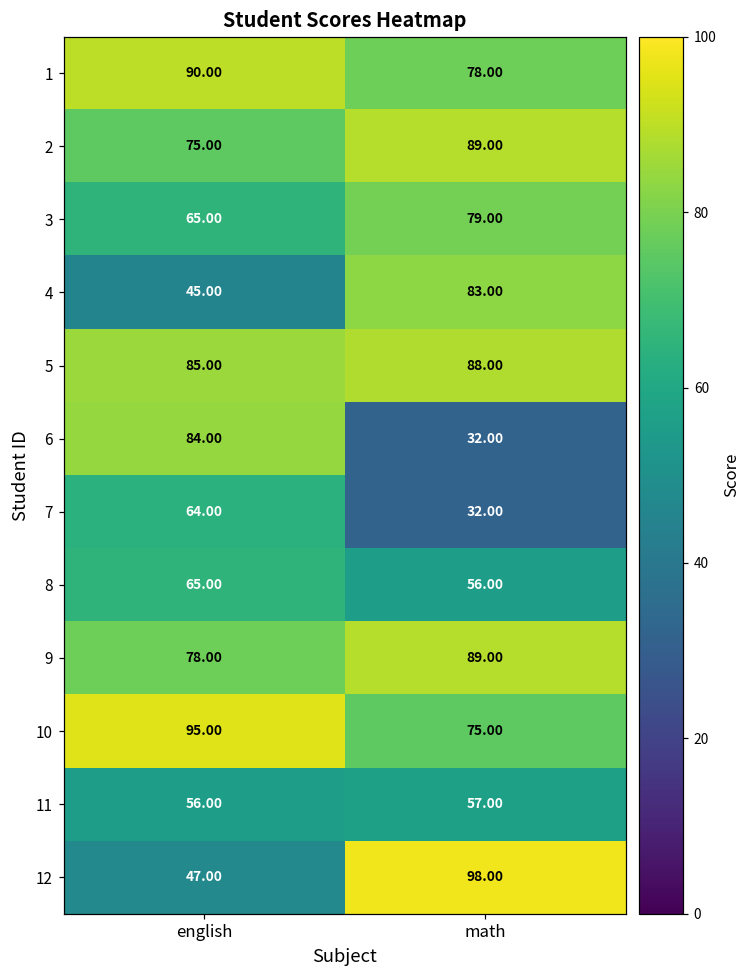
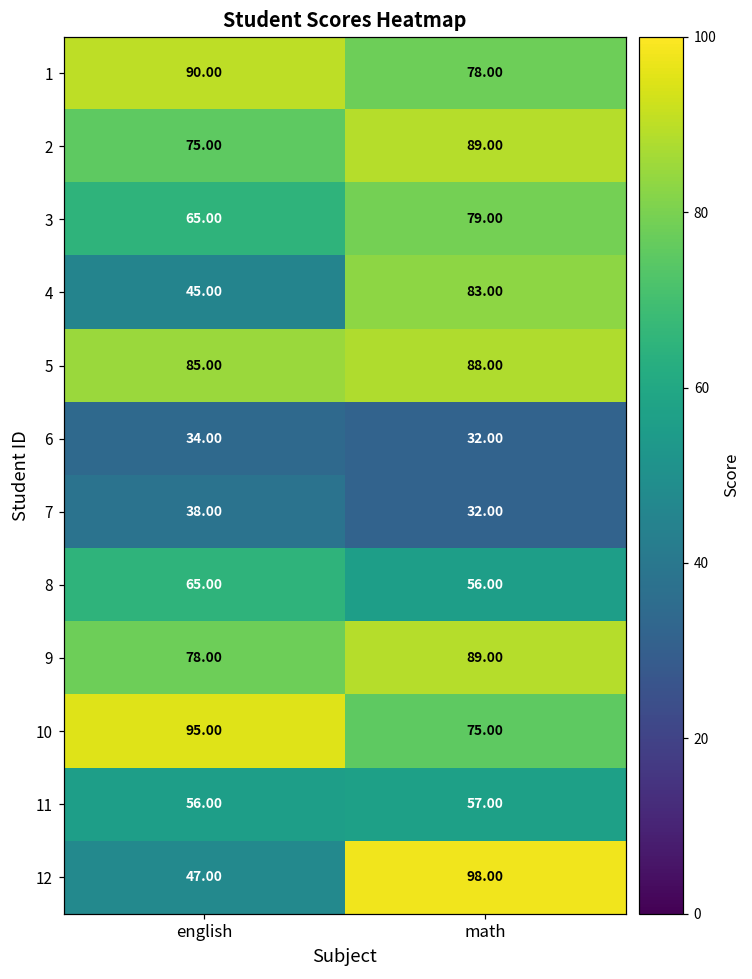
  {
    "1": {
      "english": 90.00,
      "math": 78.00
    },
    "2": {
      "english": 75.00,
      "math": 89.00
    },
    "3": {
      "english": 65.00,
      "math": 79.00
    },
    "4": {
      "english": 45.00,
      "math": 83.00
    },
    "5": {
      "english": 85.00,
      "math": 88.00
    },
    "6": {
-     "english": 84.00,
+     "english": 34.00,
      "math": 32.00
    },
    "7": {
-     "english": 64.00,
+     "english": 38.00,
      "math": 32.00
    },
    "8": {
      "english": 65.00,
      "math": 56.00
    },
    "9": {
      "english": 78.00,
      "math": 89.00
    },
    "10": {
      "english": 95.00,
      "math": 75.00
    },
    "11": {
      "english": 56.00,
      "math": 57.00
    },
    "12": {
      "english": 47.00,
      "math": 98.00
    }
  }
